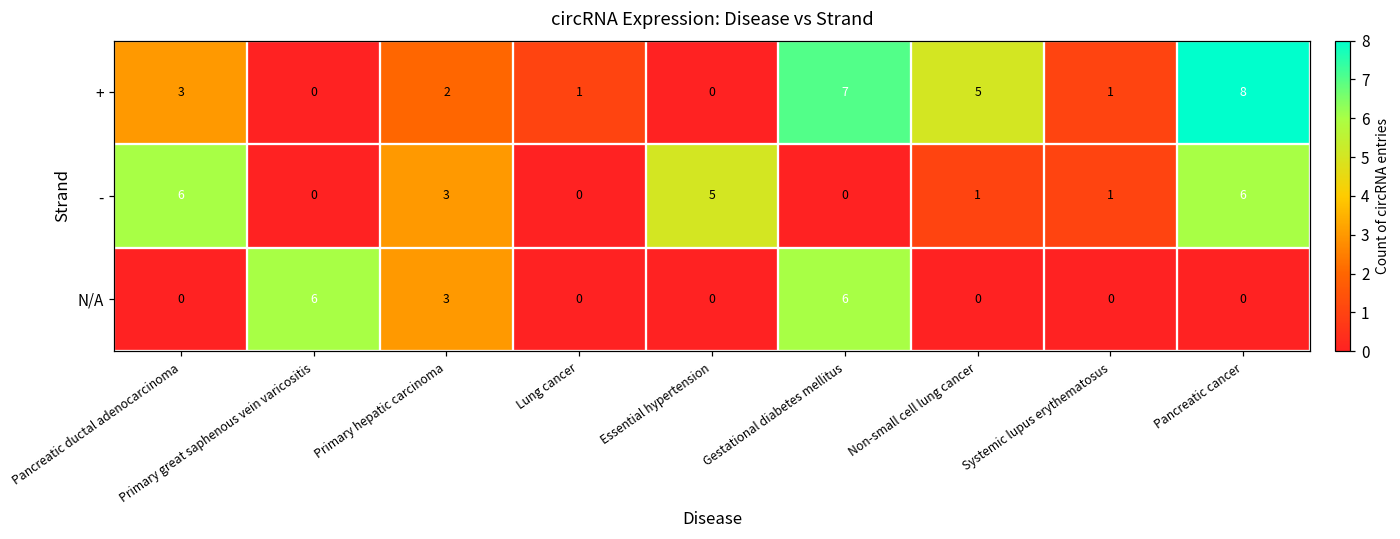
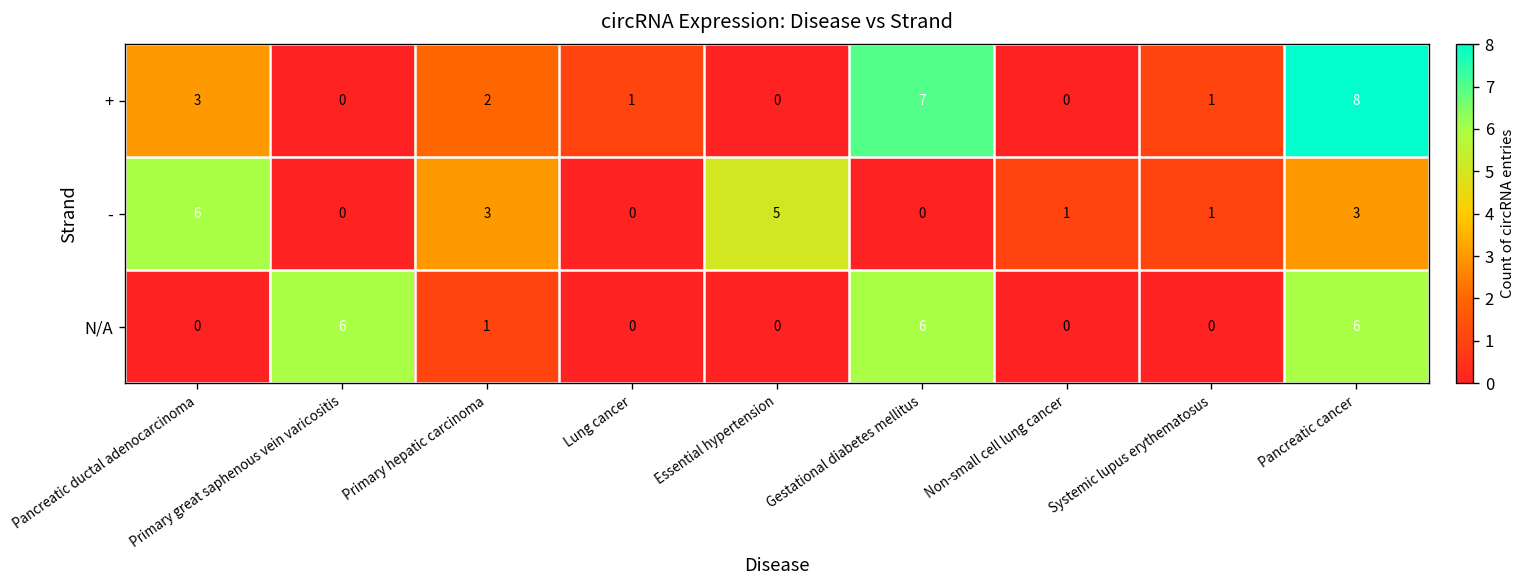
  {
    "+": {
      "Pancreatic ductal adenocarcinoma": 3,
      "Primary great saphenous vein varicositis": 0,
      "Primary hepatic carcinoma": 2,
      "Lung cancer": 1,
      "Essential hypertension": 0,
      "Gestational diabetes mellitus": 7,
-     "Non-small cell lung cancer": 5,
+     "Non-small cell lung cancer": 0,
      "Systemic lupus erythematosus": 1,
      "Pancreatic cancer": 8
    },
    "-": {
      "Pancreatic ductal adenocarcinoma": 6,
      "Primary great saphenous vein varicositis": 0,
      "Primary hepatic carcinoma": 3,
      "Lung cancer": 0,
      "Essential hypertension": 5,
      "Gestational diabetes mellitus": 0,
      "Non-small cell lung cancer": 1,
      "Systemic lupus erythematosus": 1,
-     "Pancreatic cancer": 6
+     "Pancreatic cancer": 3
    },
    "N/A": {
      "Pancreatic ductal adenocarcinoma": 0,
      "Primary great saphenous vein varicositis": 6,
-     "Primary hepatic carcinoma": 3,
+     "Primary hepatic carcinoma": 1,
      "Lung cancer": 0,
      "Essential hypertension": 0,
      "Gestational diabetes mellitus": 6,
      "Non-small cell lung cancer": 0,
      "Systemic lupus erythematosus": 0,
-     "Pancreatic cancer": 0
+     "Pancreatic cancer": 6
    }
  }
